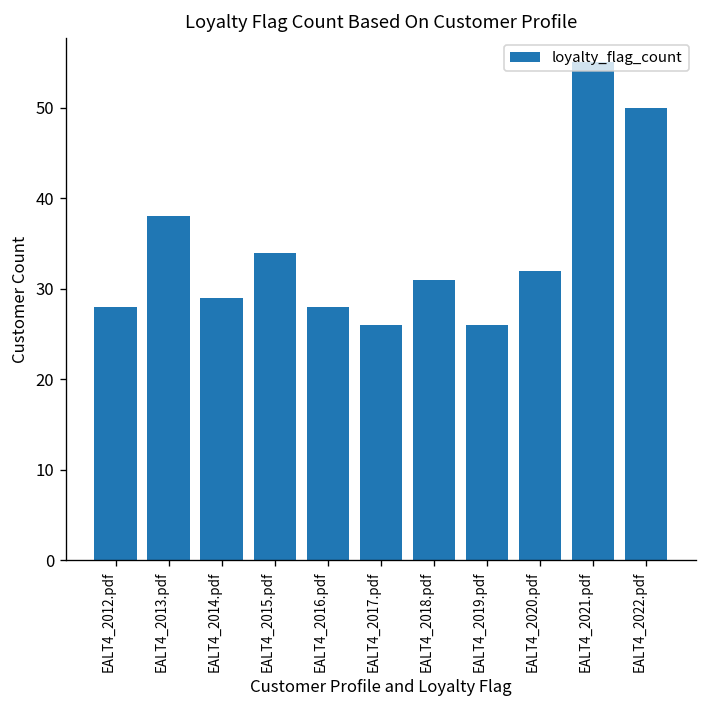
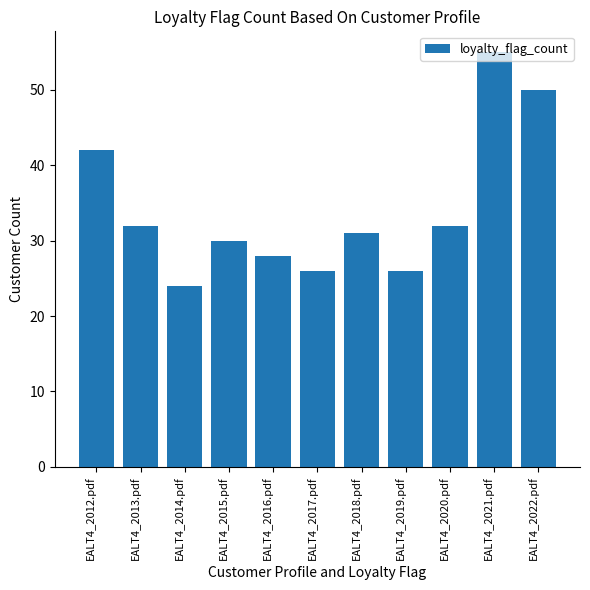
  {
-   "EALT4_2012.pdf": 28,
-   "EALT4_2013.pdf": 38,
-   "EALT4_2014.pdf": 29,
-   "EALT4_2015.pdf": 34,
+   "EALT4_2012.pdf": 42,
+   "EALT4_2013.pdf": 32,
+   "EALT4_2014.pdf": 24,
+   "EALT4_2015.pdf": 30,
    "EALT4_2016.pdf": 28,
    "EALT4_2017.pdf": 26,
    "EALT4_2018.pdf": 31,
    "EALT4_2019.pdf": 26,
    "EALT4_2020.pdf": 32,
    "EALT4_2022.pdf": 50
  }
